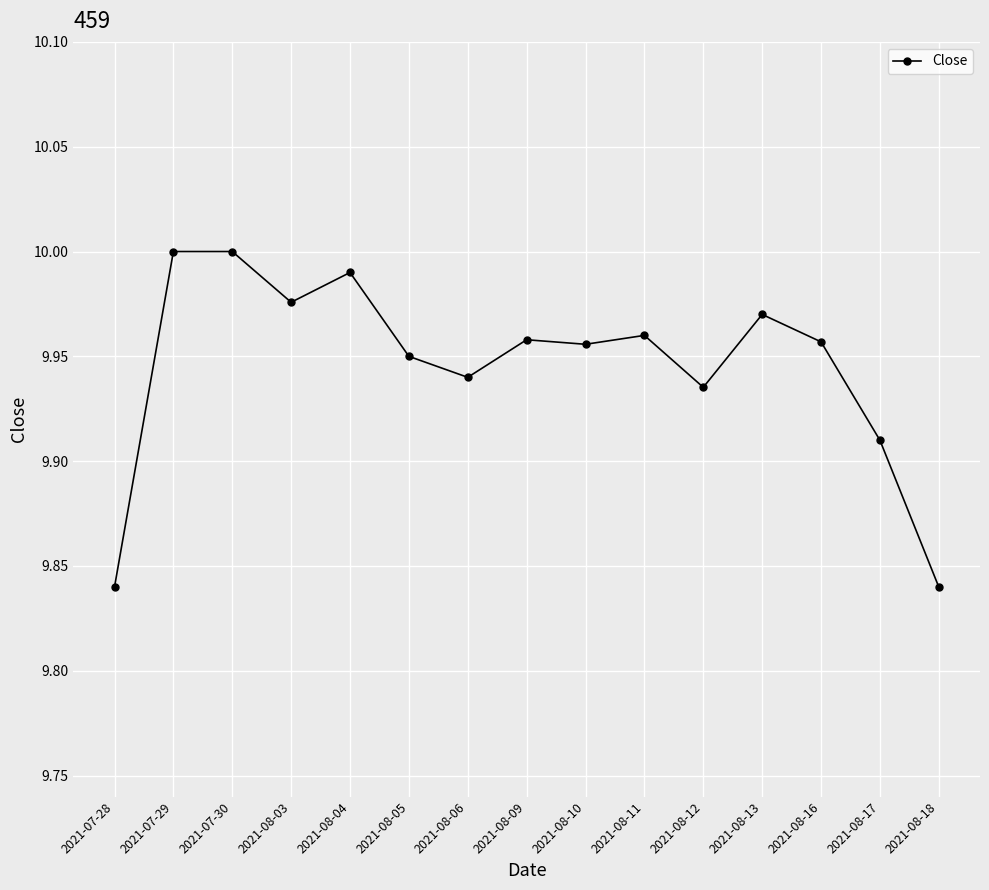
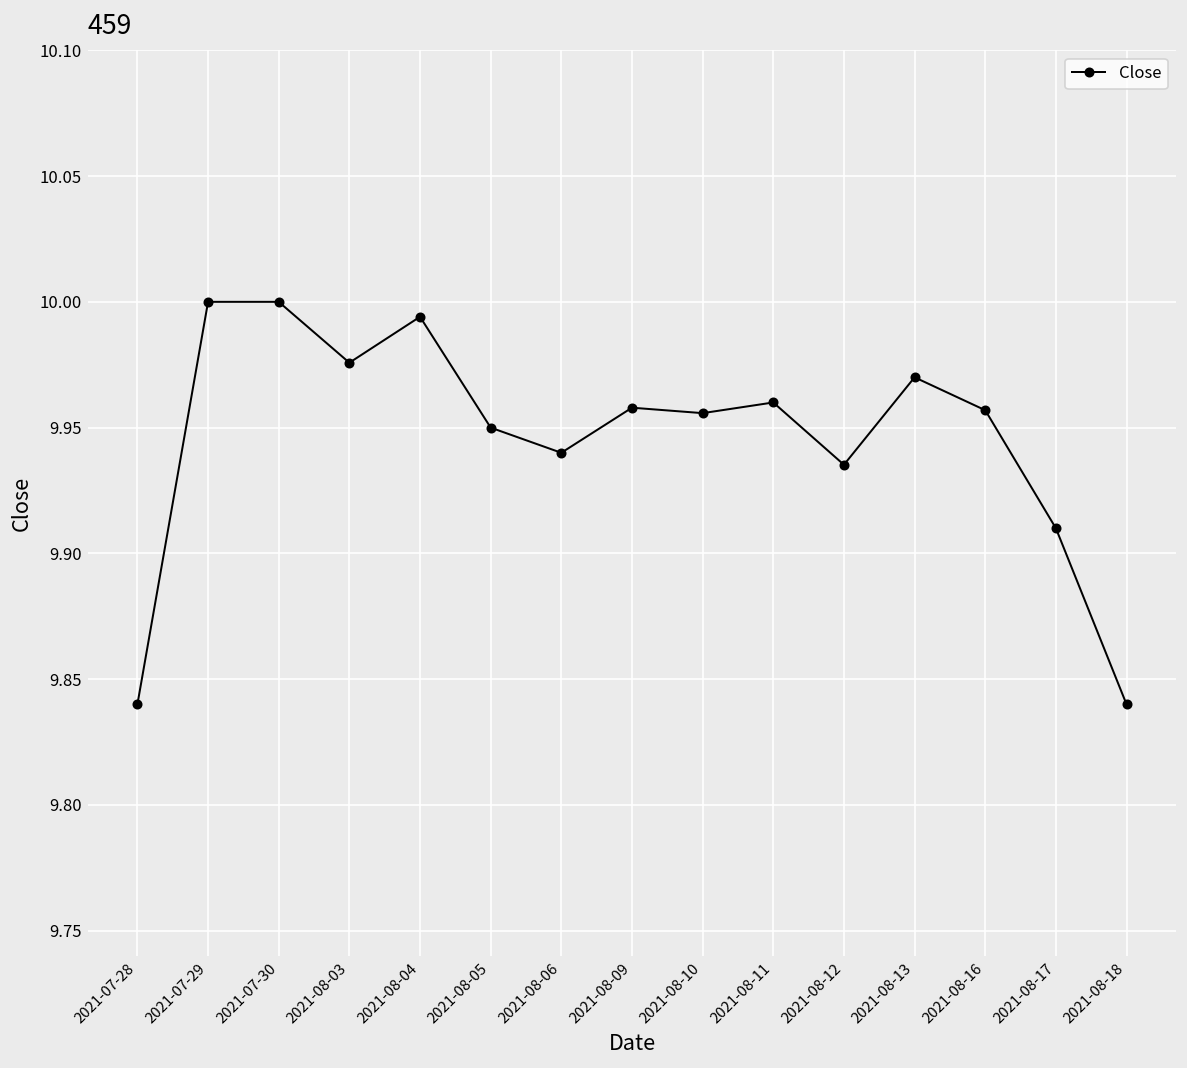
  {
    "2021-07-28": 9.840,
    "2021-07-29": 10.000,
    "2021-07-30": 10.000,
    "2021-08-03": 9.976,
-   "2021-08-04": 9.990,
+   "2021-08-04": 9.994,
    "2021-08-05": 9.950,
    "2021-08-06": 9.940,
    "2021-08-09": 9.958,
    "2021-08-10": 9.956,
    "2021-08-11": 9.960,
    "2021-08-12": 9.935,
    "2021-08-13": 9.970,
    "2021-08-16": 9.957,
    "2021-08-17": 9.910,
    "2021-08-18": 9.840
  }
